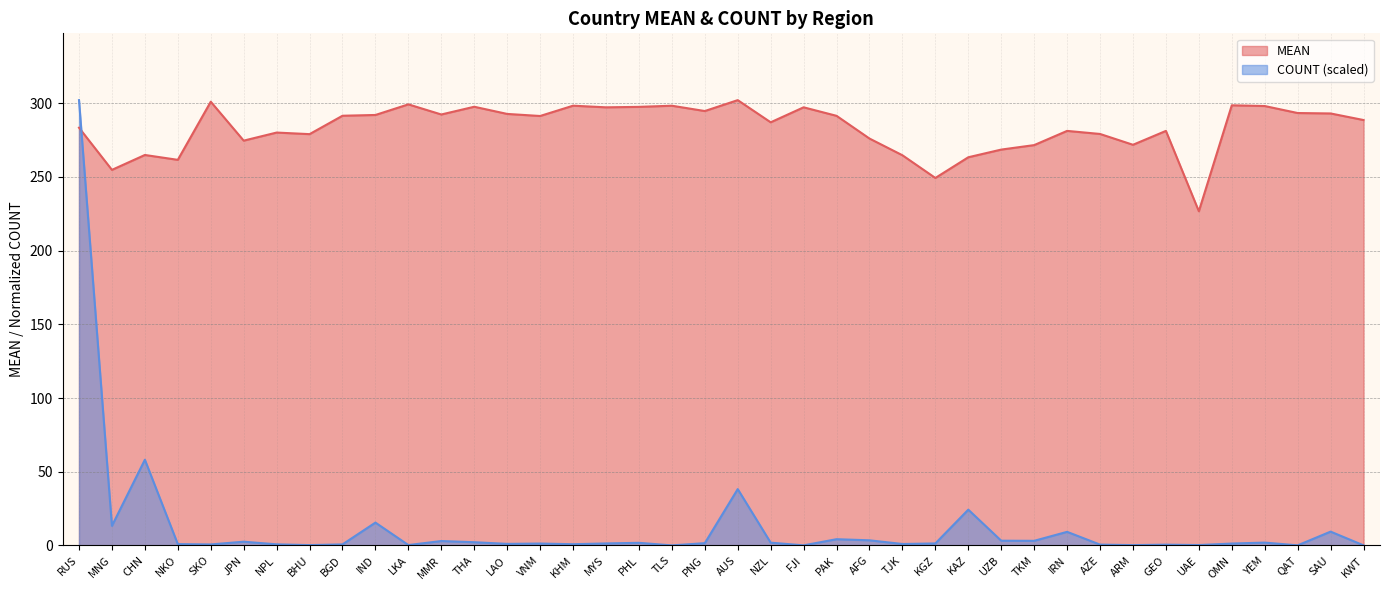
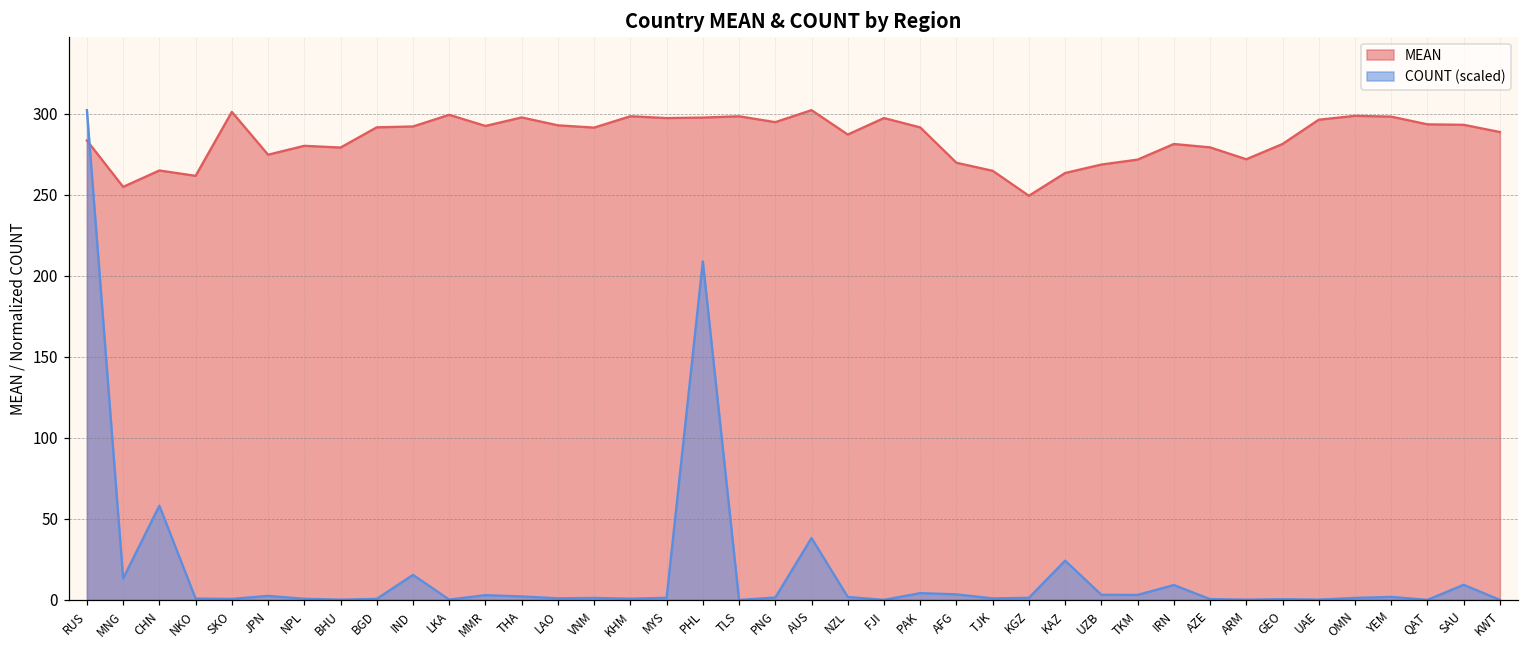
  {
    "MEAN": {
      "RUS": 283,
      "MNG": 255,
      "CHN": 265,
      "NKO": 262,
      "SKO": 301,
      "JPN": 275,
      "NPL": 280,
      "BHU": 279,
      "BGD": 292,
      "IND": 292,
      "LKA": 299,
      "MMR": 292,
      "THA": 298,
      "LAO": 293,
      "VNM": 291,
      "KHM": 298,
      "MYS": 297,
      "PHL": 298,
      "TLS": 298,
      "PNG": 295,
      "AUS": 302,
      "NZL": 287,
      "FJI": 297,
      "PAK": 291,
-     "AFG": 276,
+     "AFG": 270,
      "TJK": 265,
      "KGZ": 249,
      "KAZ": 263,
      "UZB": 269,
      "TKM": 272,
      "IRN": 281,
      "AZE": 279,
      "ARM": 272,
      "GEO": 281,
-     "UAE": 227,
+     "UAE": 296,
      "OMN": 299,
      "YEM": 298,
      "QAT": 293,
      "SAU": 293,
      "KWT": 289
    },
    "COUNT (scaled)": {
      "RUS": 302,
      "MNG": 13,
      "CHN": 58,
      "NKO": 1,
      "SKO": 1,
      "JPN": 3,
      "NPL": 1,
      "BHU": 0,
      "BGD": 1,
      "IND": 16,
      "LKA": 0,
      "MMR": 3,
      "THA": 2,
      "LAO": 1,
      "VNM": 1,
      "KHM": 1,
      "MYS": 1,
-     "PHL": 2,
+     "PHL": 209,
      "TLS": 0,
      "PNG": 2,
      "AUS": 38,
      "NZL": 2,
      "FJI": 0,
      "PAK": 4,
      "AFG": 3,
      "TJK": 1,
      "KGZ": 1,
      "KAZ": 24,
      "UZB": 3,
      "TKM": 3,
      "IRN": 9,
      "AZE": 1,
      "ARM": 0,
      "GEO": 1,
      "UAE": 0,
      "OMN": 1,
      "YEM": 2,
      "QAT": 0,
      "SAU": 9,
      "KWT": 0
    }
  }
